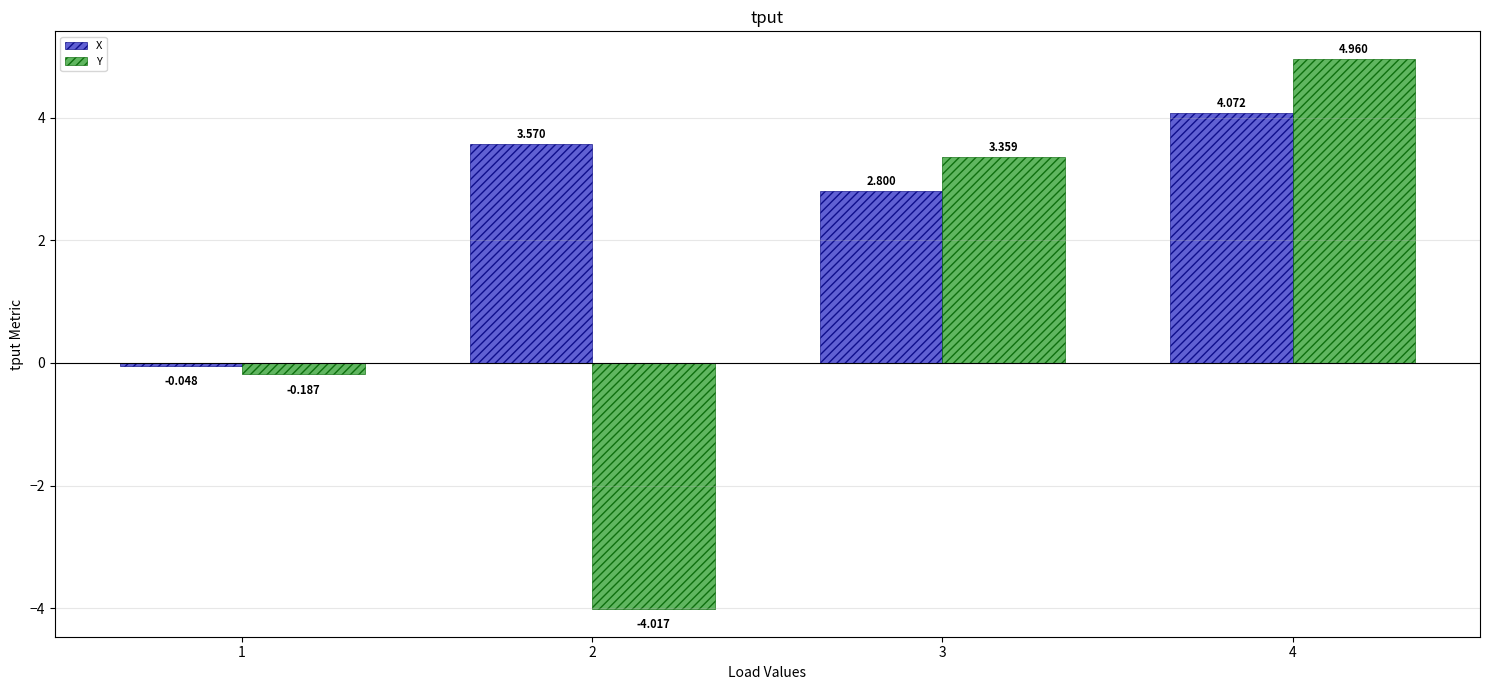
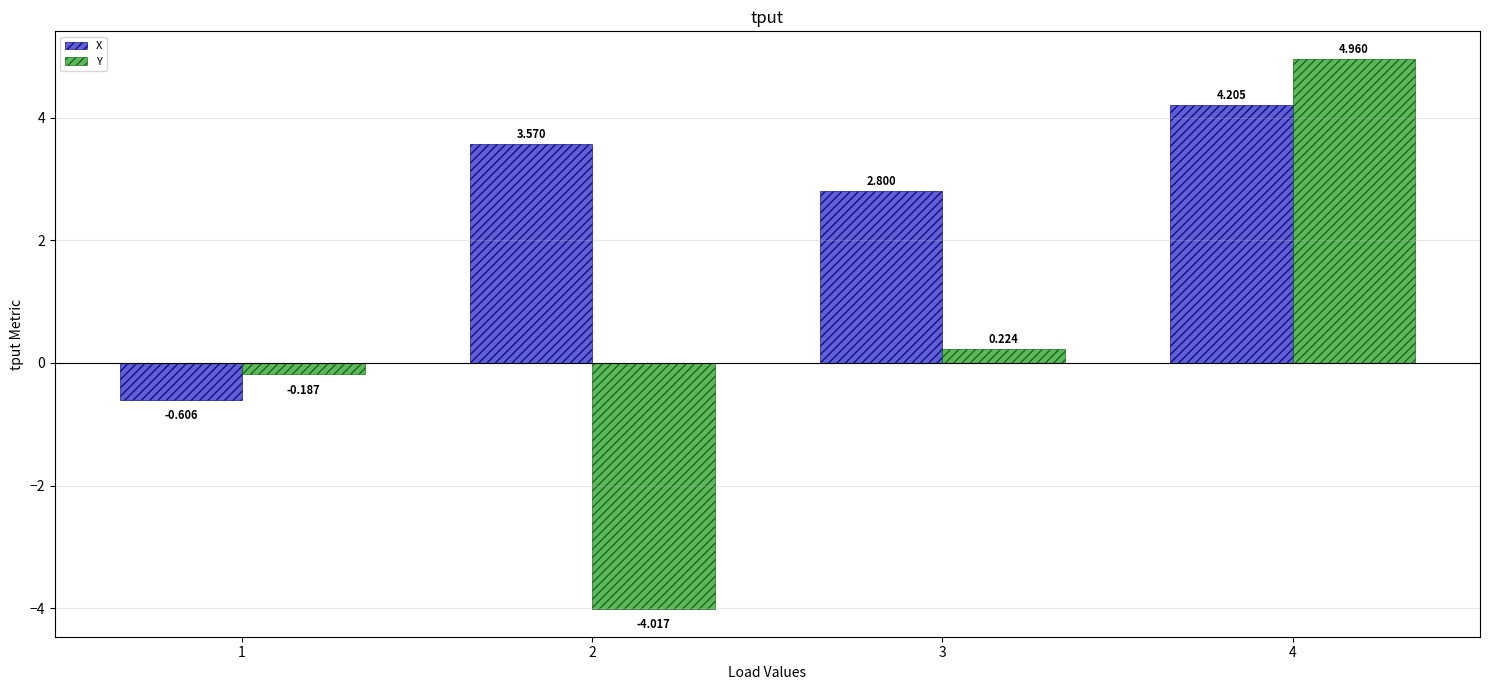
  {
    "X": {
-     "1": -0.048,
+     "1": -0.606,
      "2": 3.570,
      "3": 2.800,
-     "4": 4.072
+     "4": 4.205
    },
    "Y": {
      "1": -0.187,
      "2": -4.017,
-     "3": 3.359,
+     "3": 0.224,
      "4": 4.960
    }
  }
